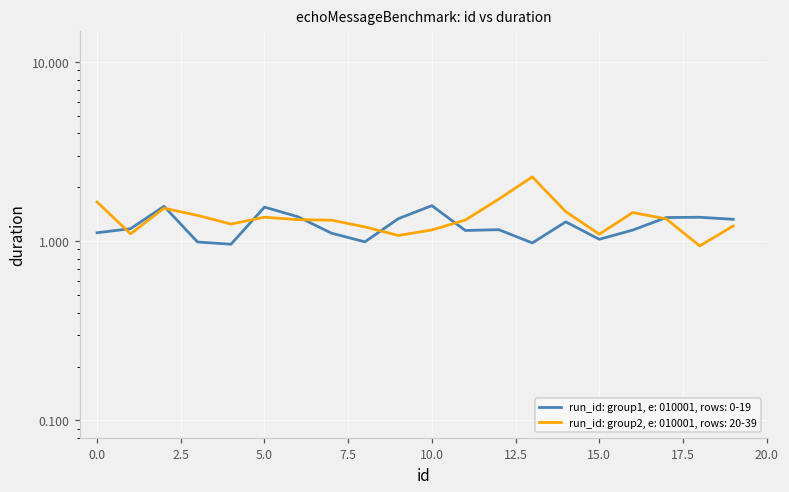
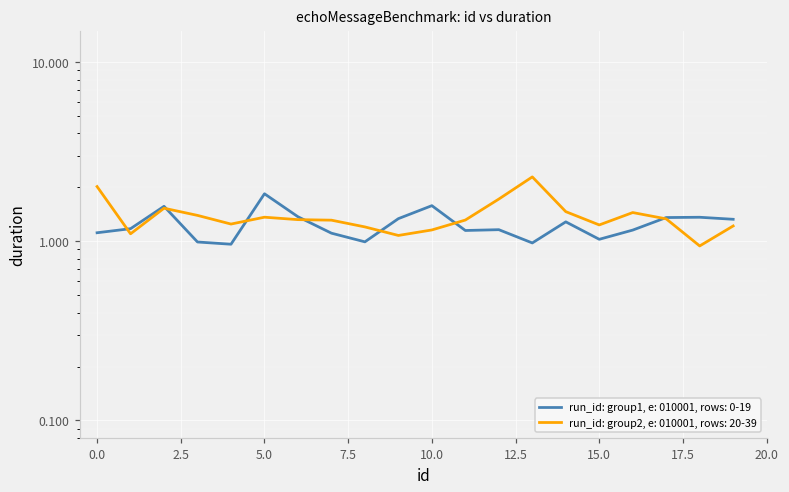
  {
    "run_id: group1, e: 010001, rows: 0-19": {
      "0.0": 1.1,
-     "5.0": 1.6,
+     "5.0": 1.8,
      "10.0": 1.6,
      "15.0": 1.0
    },
    "run_id: group2, e: 010001, rows: 20-39": {
-     "0.0": 1.7,
+     "0.0": 2.0,
      "5.0": 1.4,
      "10.0": 1.2,
-     "15.0": 1.1
+     "15.0": 1.2
    }
  }
